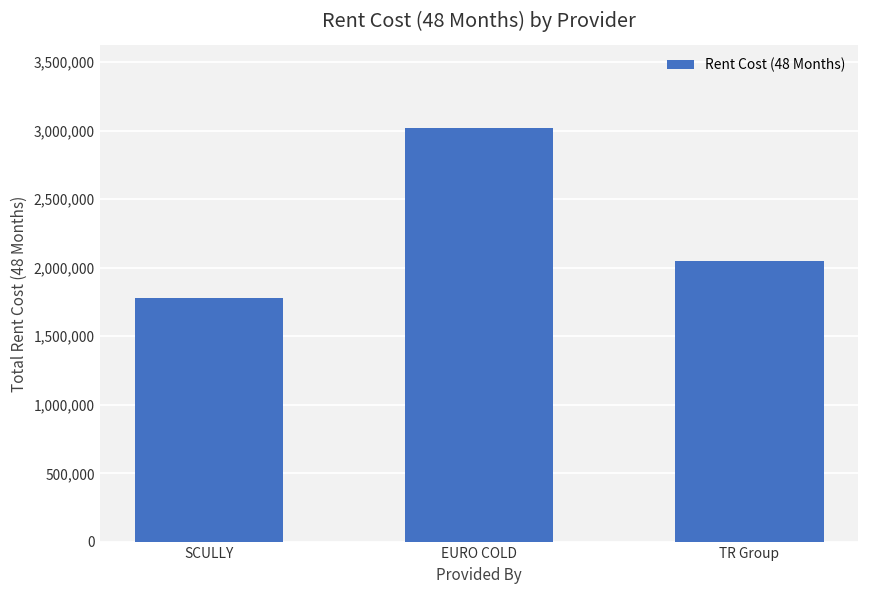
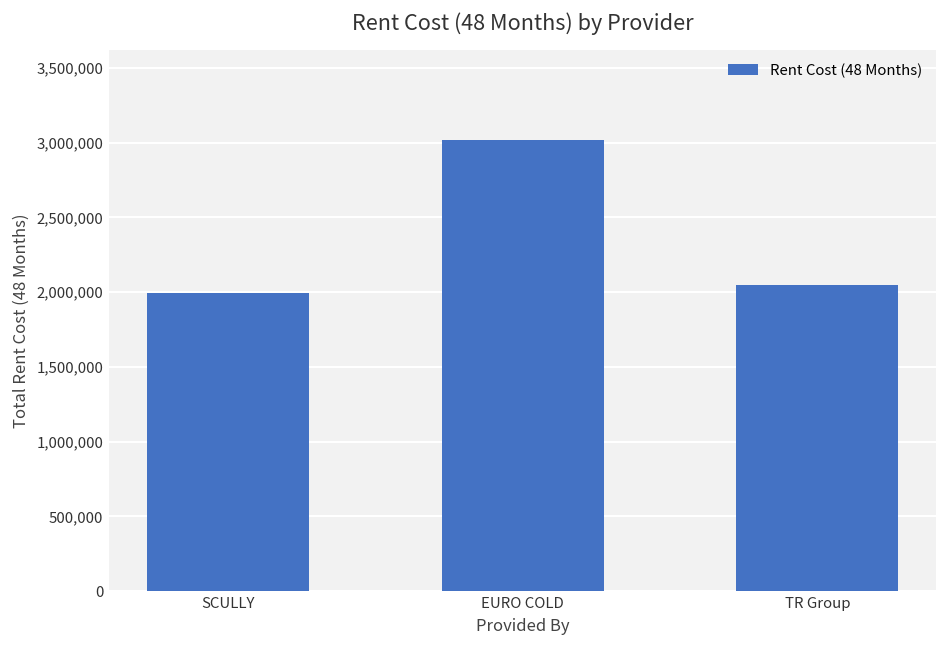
  {
-   "SCULLY": "1,780,000",
+   "SCULLY": "1,990,000",
    "EURO COLD": "3,020,000",
    "TR Group": "2,050,000"
  }
